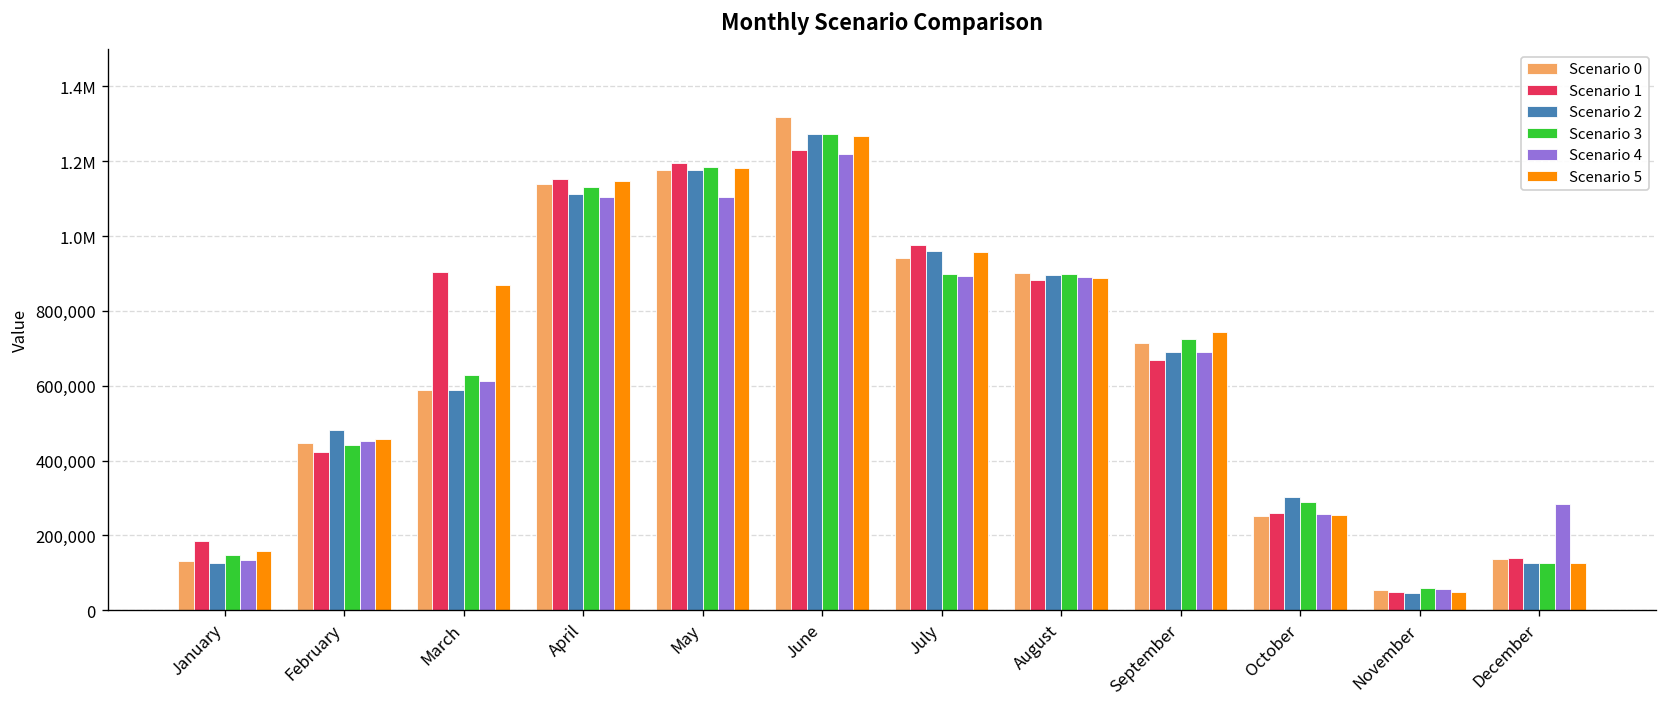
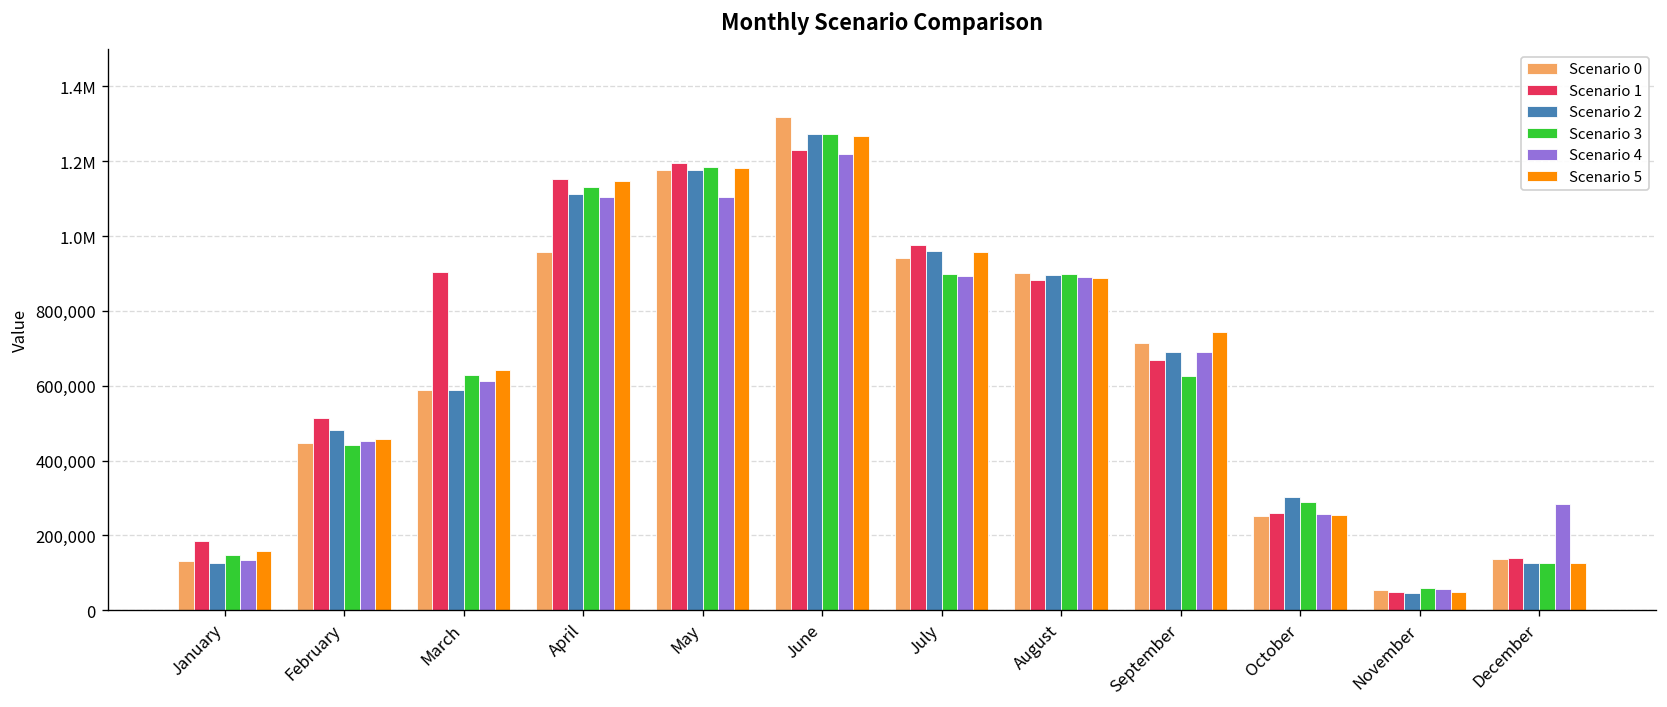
  {
    "Scenario 0": {
      "January": "130,000",
      "February": "450,000",
      "March": "590,000",
-     "April": "1,140,000",
+     "April": "960,000",
      "May": "1,180,000",
      "June": "1,320,000",
      "July": "940,000",
      "August": "900,000",
      "September": "720,000",
      "October": "250,000",
      "November": "50,000",
      "December": "140,000"
    },
    "Scenario 1": {
      "January": "190,000",
-     "February": "420,000",
+     "February": "510,000",
      "March": "900,000",
      "April": "1,150,000",
      "May": "1,190,000",
      "June": "1,230,000",
      "July": "980,000",
      "August": "880,000",
      "September": "670,000",
      "October": "260,000",
      "November": "50,000",
      "December": "140,000"
    },
    "Scenario 2": {
      "January": "130,000",
      "February": "480,000",
      "March": "590,000",
      "April": "1,110,000",
      "May": "1,180,000",
      "June": "1,270,000",
      "July": "960,000",
      "August": "900,000",
      "September": "690,000",
      "October": "300,000",
      "November": "50,000",
      "December": "130,000"
    },
    "Scenario 3": {
      "January": "150,000",
      "February": "440,000",
      "March": "630,000",
      "April": "1,130,000",
      "May": "1,180,000",
      "June": "1,270,000",
      "July": "900,000",
      "August": "900,000",
-     "September": "720,000",
+     "September": "620,000",
      "October": "290,000",
      "November": "60,000",
      "December": "130,000"
    },
    "Scenario 4": {
      "January": "130,000",
      "February": "450,000",
      "March": "610,000",
      "April": "1,100,000",
      "May": "1,100,000",
      "June": "1,220,000",
      "July": "890,000",
      "August": "890,000",
      "September": "690,000",
      "October": "260,000",
      "November": "60,000",
      "December": "280,000"
    },
    "Scenario 5": {
      "January": "160,000",
      "February": "460,000",
-     "March": "870,000",
+     "March": "640,000",
      "April": "1,150,000",
      "May": "1,180,000",
      "June": "1,270,000",
      "July": "960,000",
      "August": "890,000",
      "September": "740,000",
      "October": "250,000",
      "November": "50,000",
      "December": "130,000"
    }
  }
